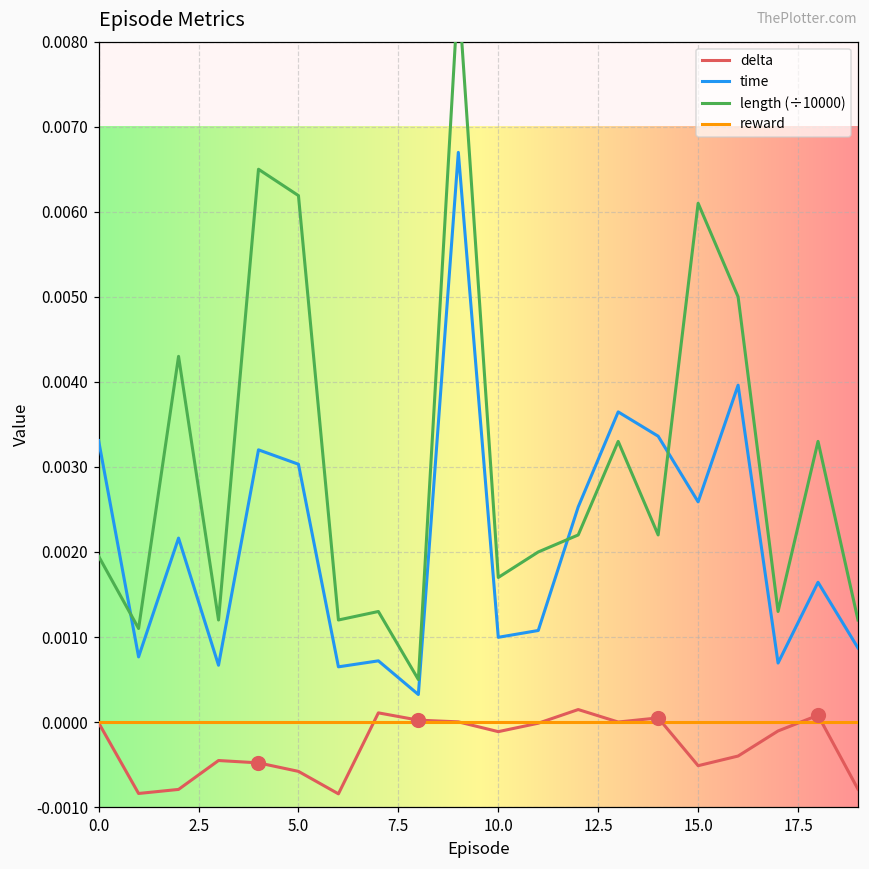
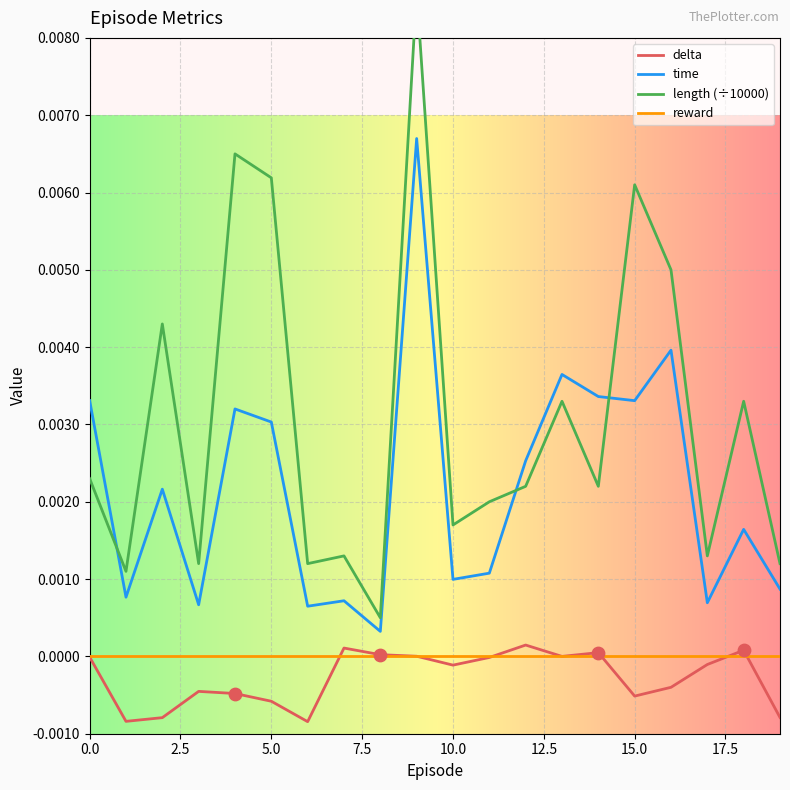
  {
    "time": {
      "0.0": 0.0033,
      "5.0": 0.0030,
      "10.0": 0.0010,
-     "15.0": 0.0026
+     "15.0": 0.0033
    },
    "length (÷10000)": {
-     "0.0": 0.0020,
+     "0.0": 0.0023,
      "5.0": 0.0062,
      "10.0": 0.0017,
      "15.0": 0.0061
    },
    "reward": {
      "5.0": 0.0000,
      "10.0": 0.0000,
      "15.0": 0.0000
    }
  }
